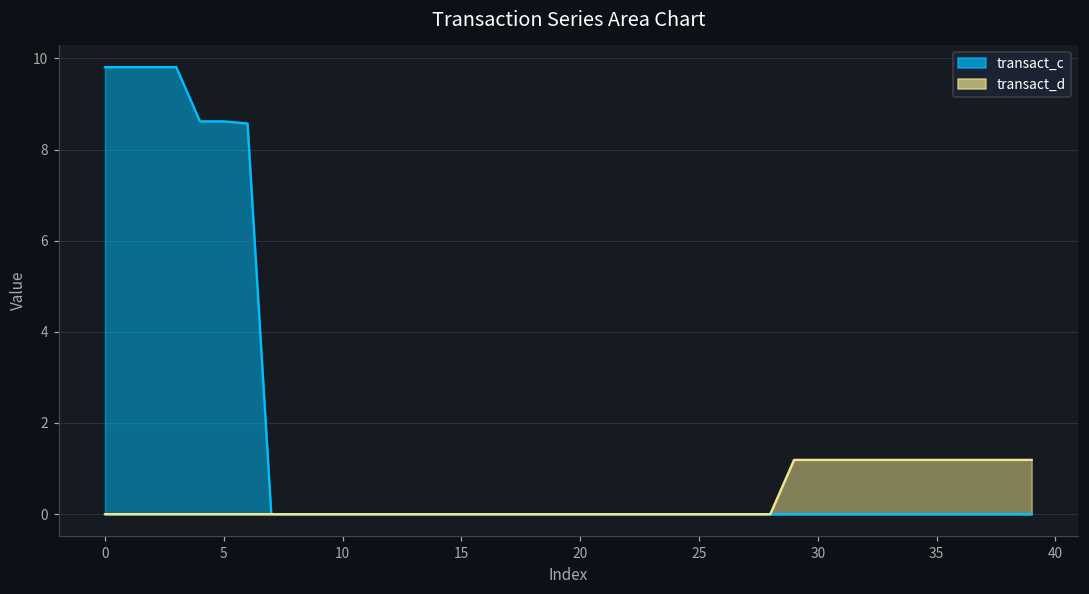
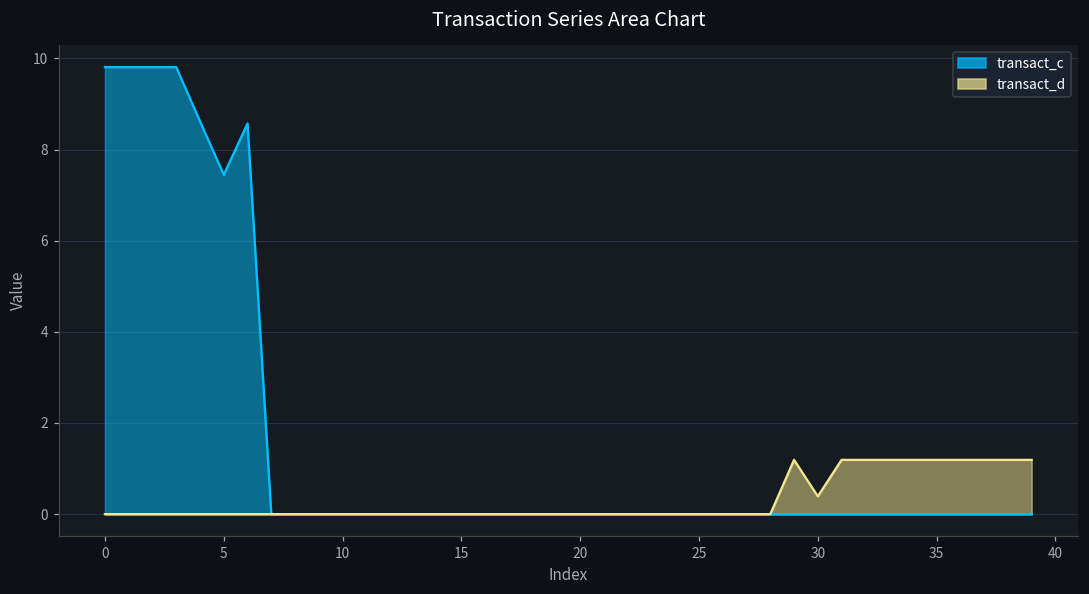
  {
    "transact_c": {
      "0": 9.8,
-     "5": 8.6,
+     "5": 7.4,
      "30": 0.0,
      "35": 0.0
    },
    "transact_d": {
      "0": 0.0,
      "5": 0.0,
-     "30": 1.2,
+     "30": 0.4,
      "35": 1.2
    }
  }
